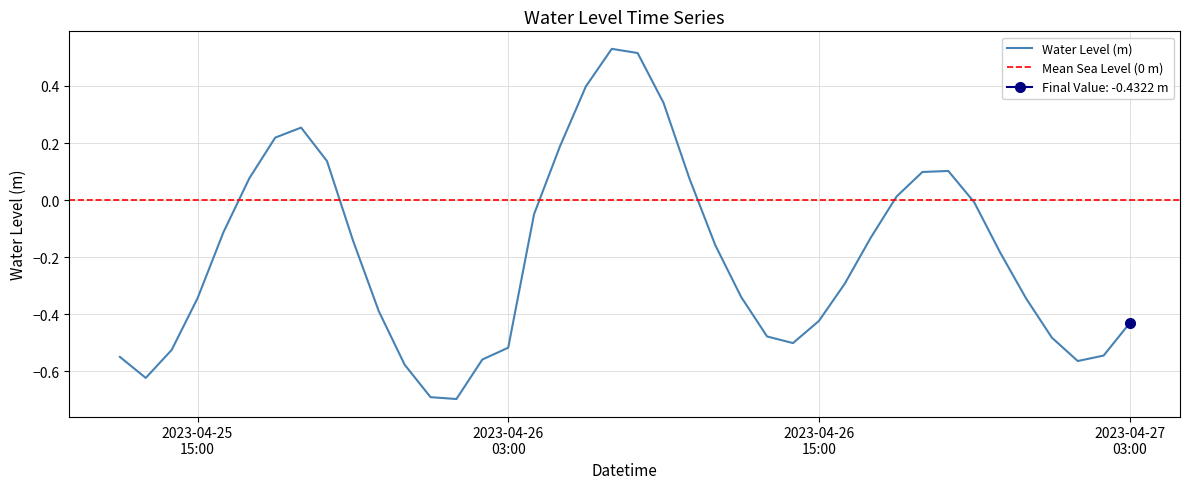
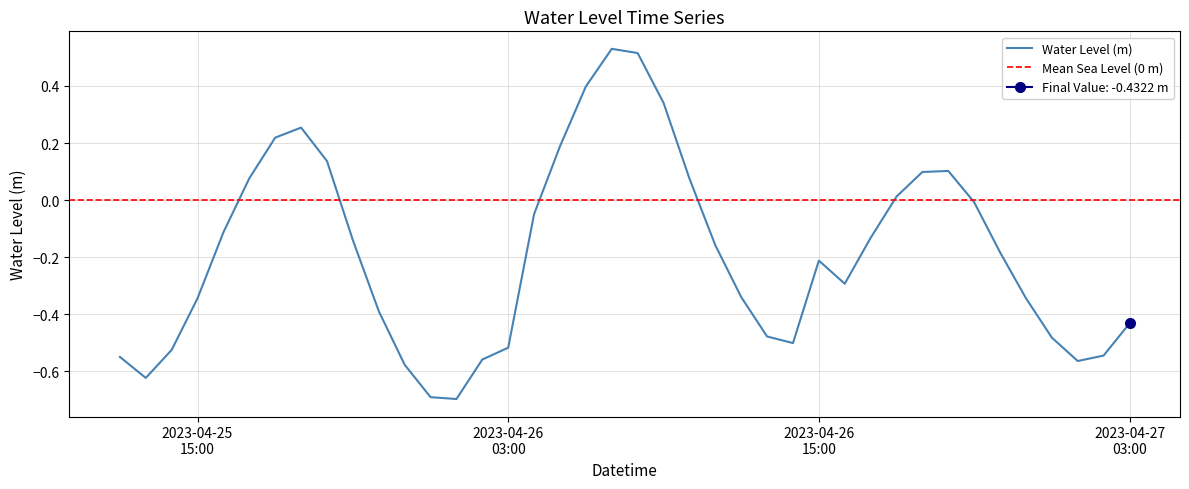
  {
    "Water Level (m)": {
      "2023-04-25 15:00": -0.34,
      "2023-04-26 03:00": -0.52,
-     "2023-04-26 15:00": -0.42
+     "2023-04-26 15:00": -0.21
    }
  }
